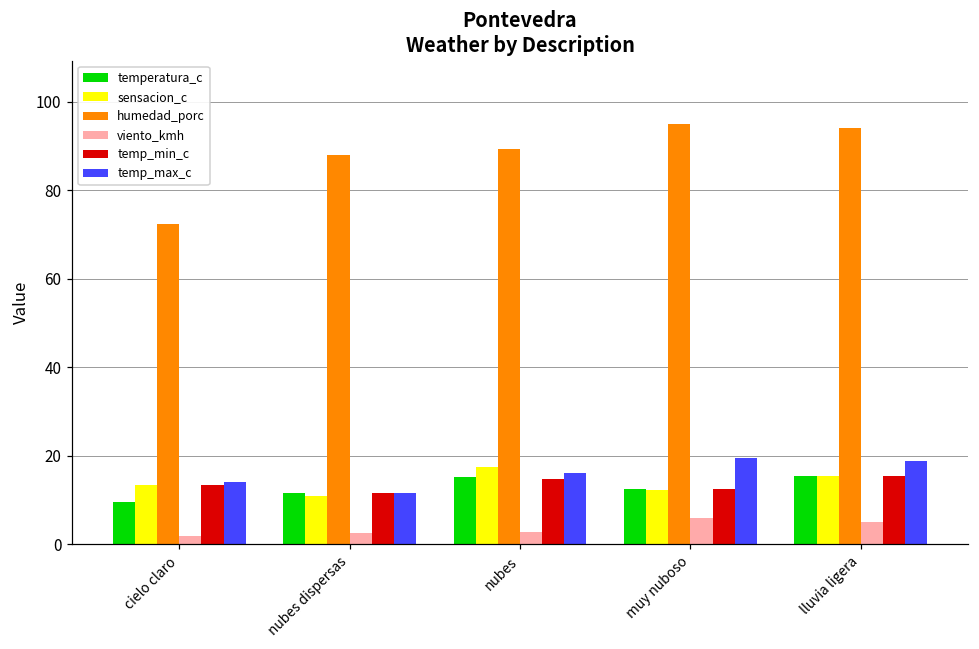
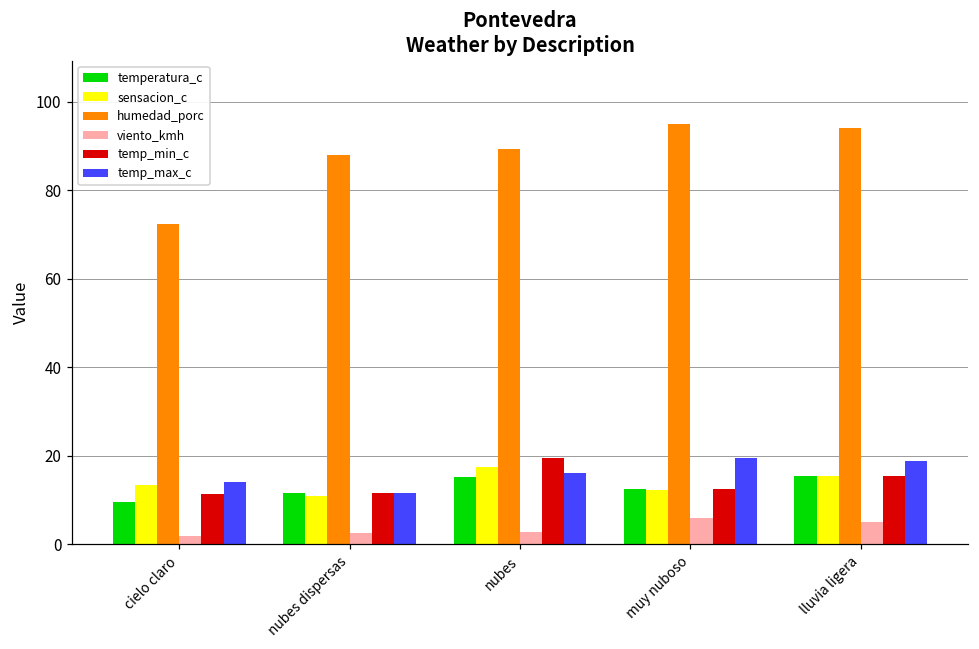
  {
    "temperatura_c": {
      "cielo claro": 10,
      "nubes dispersas": 12,
      "nubes": 15,
      "muy nuboso": 13,
      "lluvia ligera": 16
    },
    "sensacion_c": {
      "cielo claro": 13,
      "nubes dispersas": 11,
      "nubes": 18,
      "muy nuboso": 12,
      "lluvia ligera": 16
    },
    "humedad_porc": {
      "cielo claro": 72,
      "nubes dispersas": 88,
      "nubes": 89,
      "muy nuboso": 95,
      "lluvia ligera": 94
    },
    "viento_kmh": {
      "cielo claro": 2,
      "nubes dispersas": 3,
      "nubes": 3,
      "muy nuboso": 6,
      "lluvia ligera": 5
    },
    "temp_min_c": {
-     "cielo claro": 13,
+     "cielo claro": 11,
      "nubes dispersas": 12,
-     "nubes": 15,
+     "nubes": 20,
      "muy nuboso": 13,
      "lluvia ligera": 16
    },
    "temp_max_c": {
      "cielo claro": 14,
      "nubes dispersas": 12,
      "nubes": 16,
      "muy nuboso": 19,
      "lluvia ligera": 19
    }
  }
